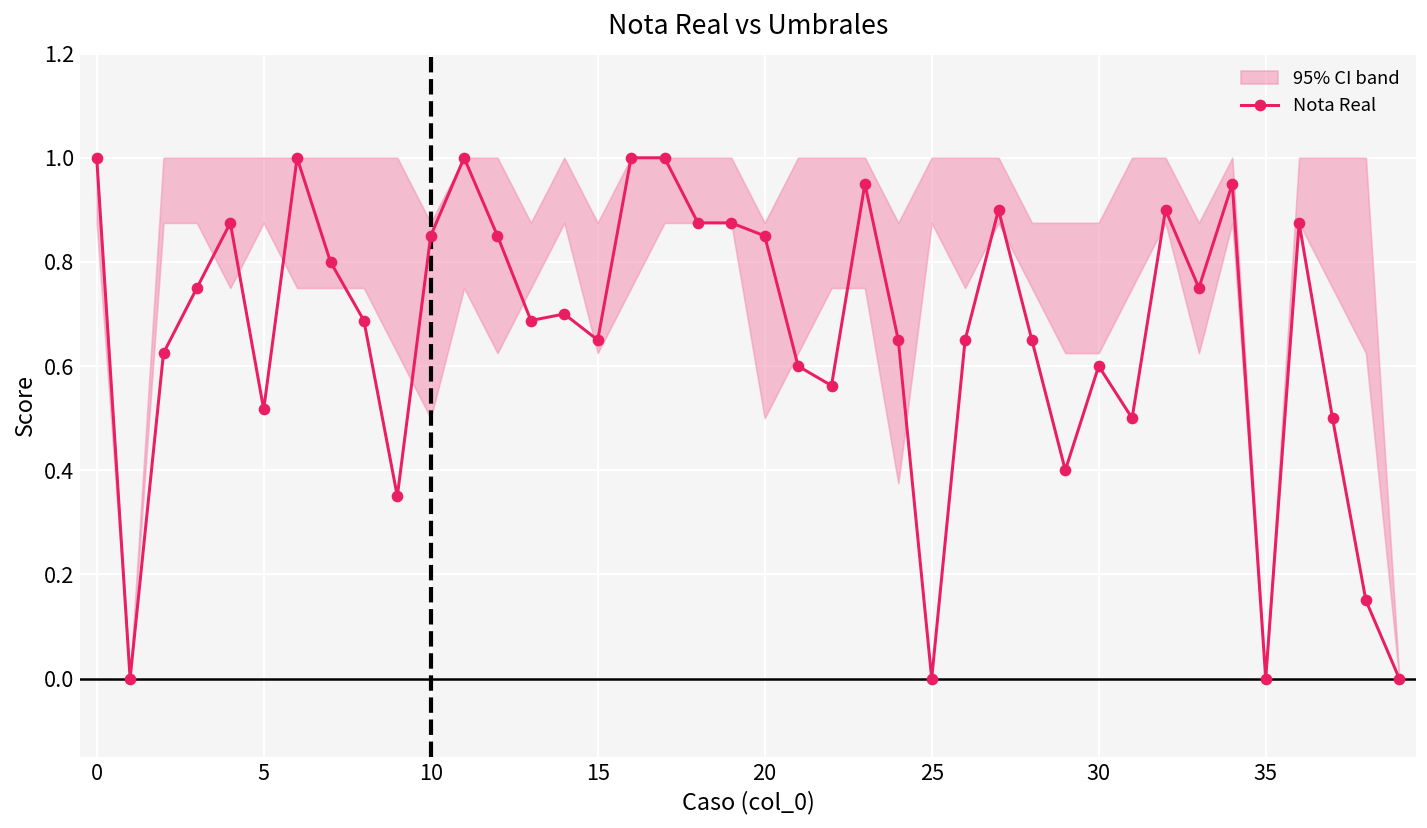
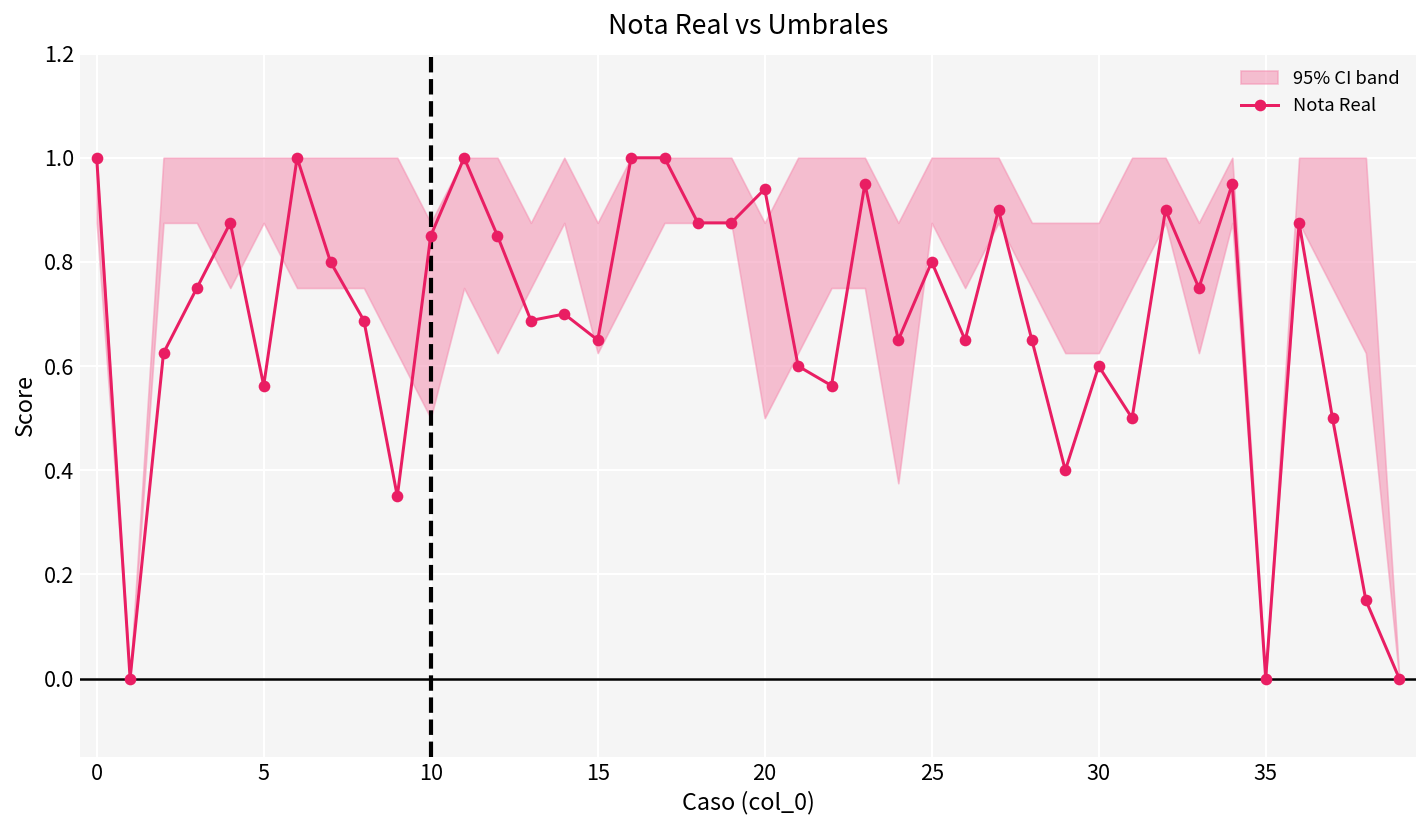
  {
    "Nota Real": {
-     "5": 0.52,
+     "5": 0.56,
      "10": 0.85,
      "15": 0.65,
-     "20": 0.85,
-     "25": 0.0,
+     "20": 0.94,
+     "25": 0.8,
      "30": 0.60
    }
  }
